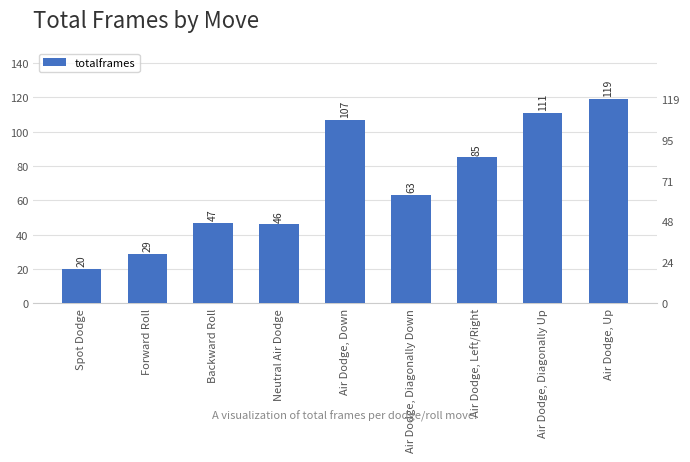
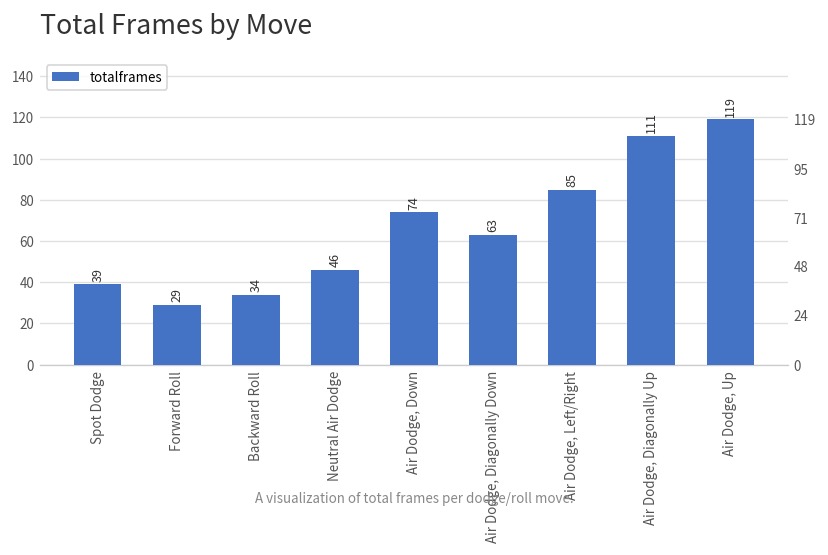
  {
-   "Spot Dodge": 20,
+   "Spot Dodge": 39,
    "Forward Roll": 29,
-   "Backward Roll": 47,
+   "Backward Roll": 34,
    "Neutral Air Dodge": 46,
-   "Air Dodge, Down": 107,
+   "Air Dodge, Down": 74,
    "Air Dodge, Diagonally Down": 63,
    "Air Dodge, Left/Right": 85,
    "Air Dodge, Diagonally Up": 111,
    "Air Dodge, Up": 119
  }
